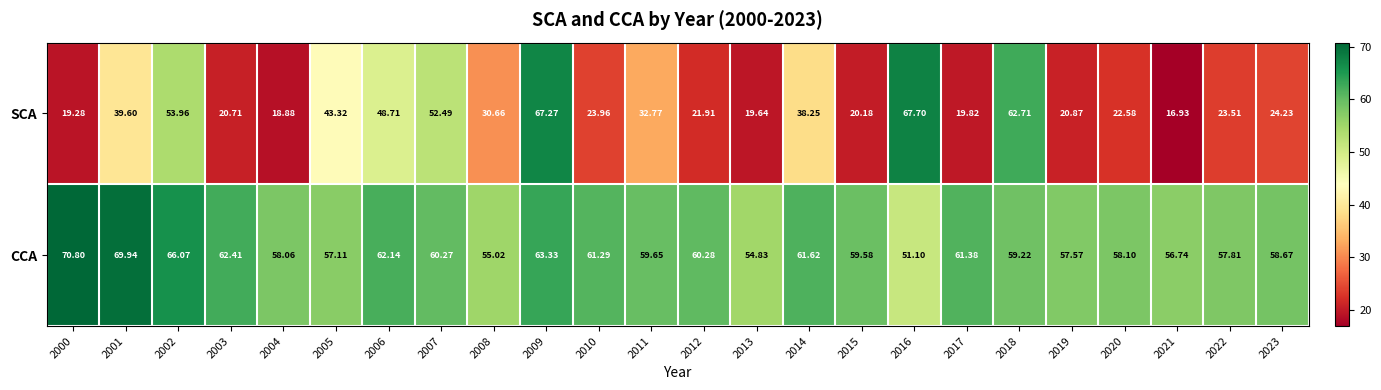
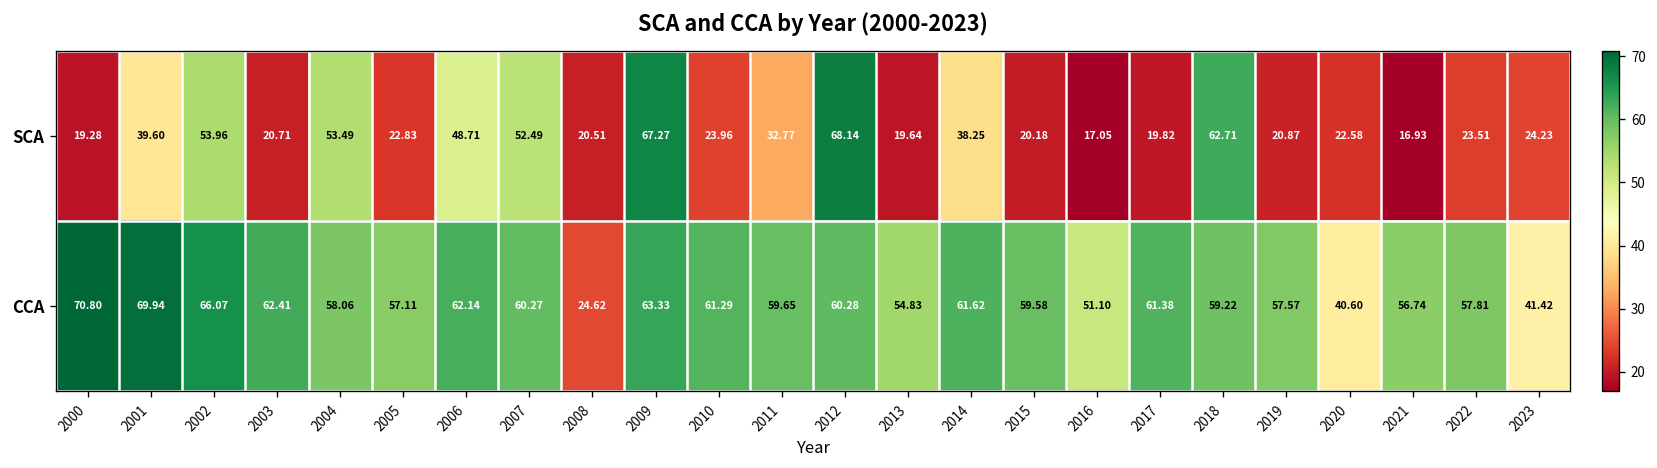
  {
    "SCA": {
      "2000": 19.28,
      "2001": 39.60,
      "2002": 53.96,
      "2003": 20.71,
-     "2004": 18.88,
-     "2005": 43.32,
+     "2004": 53.49,
+     "2005": 22.83,
      "2006": 48.71,
      "2007": 52.49,
-     "2008": 30.66,
+     "2008": 20.51,
      "2009": 67.27,
      "2010": 23.96,
      "2011": 32.77,
-     "2012": 21.91,
+     "2012": 68.14,
      "2013": 19.64,
      "2014": 38.25,
      "2015": 20.18,
-     "2016": 67.70,
+     "2016": 17.05,
      "2017": 19.82,
      "2018": 62.71,
      "2019": 20.87,
      "2020": 22.58,
      "2021": 16.93,
      "2022": 23.51,
      "2023": 24.23
    },
    "CCA": {
      "2000": 70.80,
      "2001": 69.94,
      "2002": 66.07,
      "2003": 62.41,
      "2004": 58.06,
      "2005": 57.11,
      "2006": 62.14,
      "2007": 60.27,
-     "2008": 55.02,
+     "2008": 24.62,
      "2009": 63.33,
      "2010": 61.29,
      "2011": 59.65,
      "2012": 60.28,
      "2013": 54.83,
      "2014": 61.62,
      "2015": 59.58,
      "2016": 51.10,
      "2017": 61.38,
      "2018": 59.22,
      "2019": 57.57,
-     "2020": 58.10,
+     "2020": 40.60,
      "2021": 56.74,
      "2022": 57.81,
-     "2023": 58.67
+     "2023": 41.42
    }
  }
